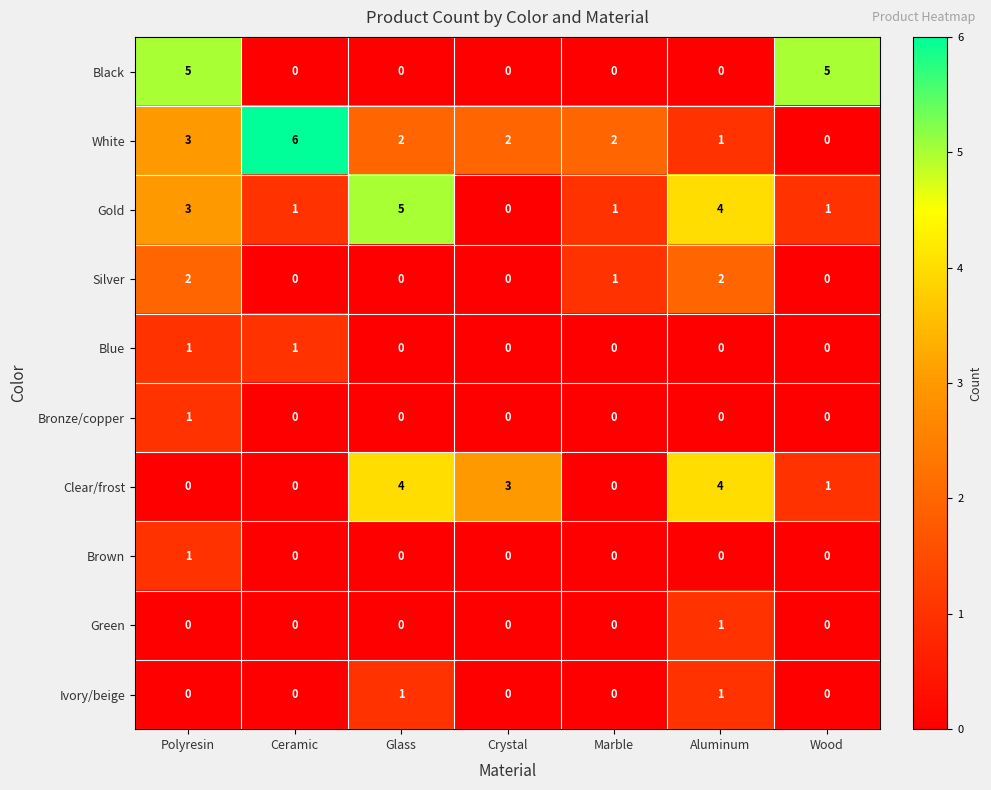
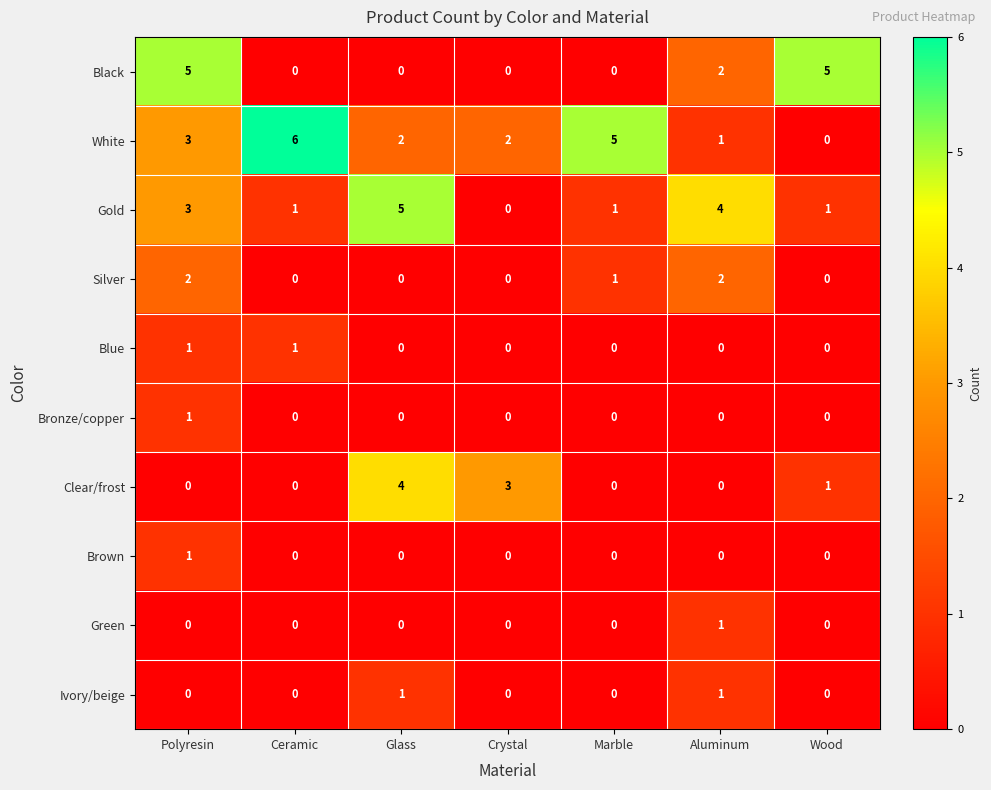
  {
    "Black": {
      "Polyresin": 5,
      "Ceramic": 0,
      "Glass": 0,
      "Crystal": 0,
      "Marble": 0,
-     "Aluminum": 0,
+     "Aluminum": 2,
      "Wood": 5
    },
    "White": {
      "Polyresin": 3,
      "Ceramic": 6,
      "Glass": 2,
      "Crystal": 2,
-     "Marble": 2,
+     "Marble": 5,
      "Aluminum": 1,
      "Wood": 0
    },
    "Gold": {
      "Polyresin": 3,
      "Ceramic": 1,
      "Glass": 5,
      "Crystal": 0,
      "Marble": 1,
      "Aluminum": 4,
      "Wood": 1
    },
    "Silver": {
      "Polyresin": 2,
      "Ceramic": 0,
      "Glass": 0,
      "Crystal": 0,
      "Marble": 1,
      "Aluminum": 2,
      "Wood": 0
    },
    "Blue": {
      "Polyresin": 1,
      "Ceramic": 1,
      "Glass": 0,
      "Crystal": 0,
      "Marble": 0,
      "Aluminum": 0,
      "Wood": 0
    },
    "Bronze/copper": {
      "Polyresin": 1,
      "Ceramic": 0,
      "Glass": 0,
      "Crystal": 0,
      "Marble": 0,
      "Aluminum": 0,
      "Wood": 0
    },
    "Clear/frost": {
      "Polyresin": 0,
      "Ceramic": 0,
      "Glass": 4,
      "Crystal": 3,
      "Marble": 0,
-     "Aluminum": 4,
+     "Aluminum": 0,
      "Wood": 1
    },
    "Brown": {
      "Polyresin": 1,
      "Ceramic": 0,
      "Glass": 0,
      "Crystal": 0,
      "Marble": 0,
      "Aluminum": 0,
      "Wood": 0
    },
    "Green": {
      "Polyresin": 0,
      "Ceramic": 0,
      "Glass": 0,
      "Crystal": 0,
      "Marble": 0,
      "Aluminum": 1,
      "Wood": 0
    },
    "Ivory/beige": {
      "Polyresin": 0,
      "Ceramic": 0,
      "Glass": 1,
      "Crystal": 0,
      "Marble": 0,
      "Aluminum": 1,
      "Wood": 0
    }
  }
